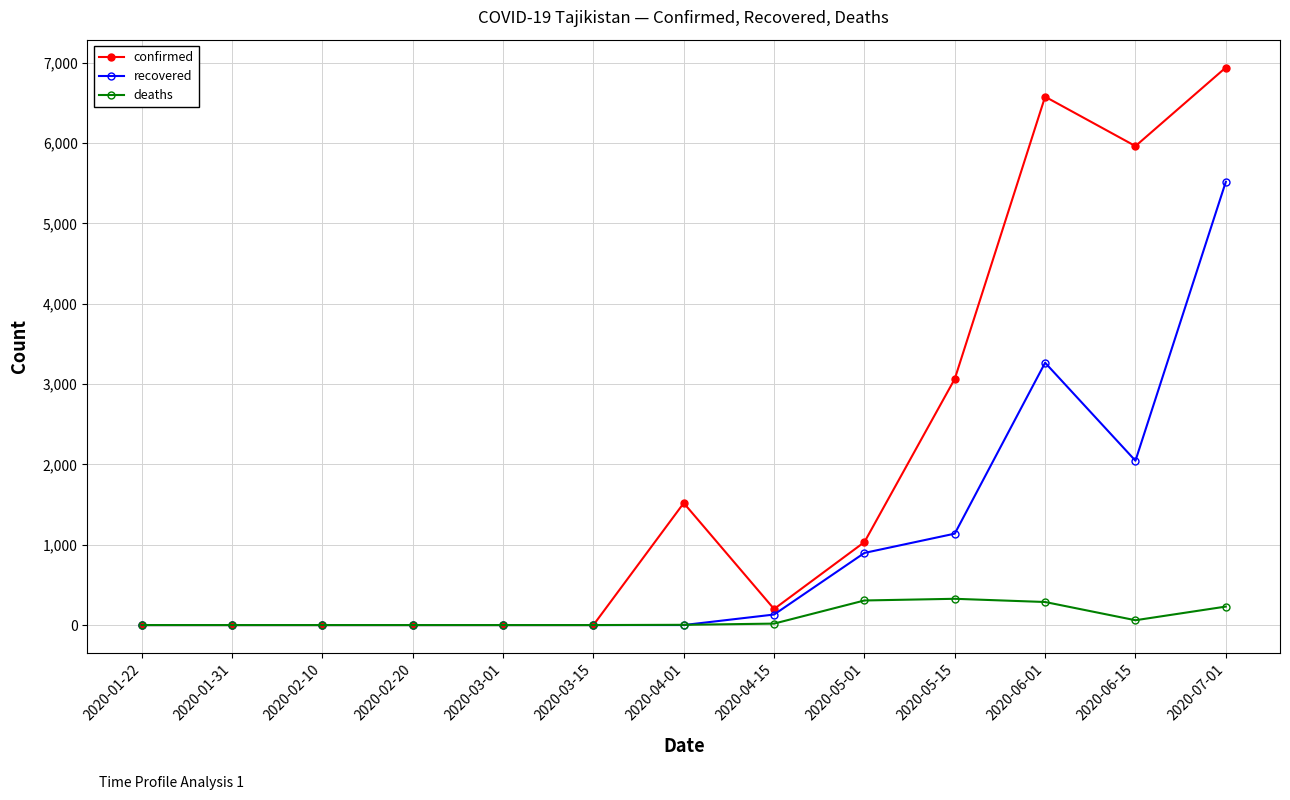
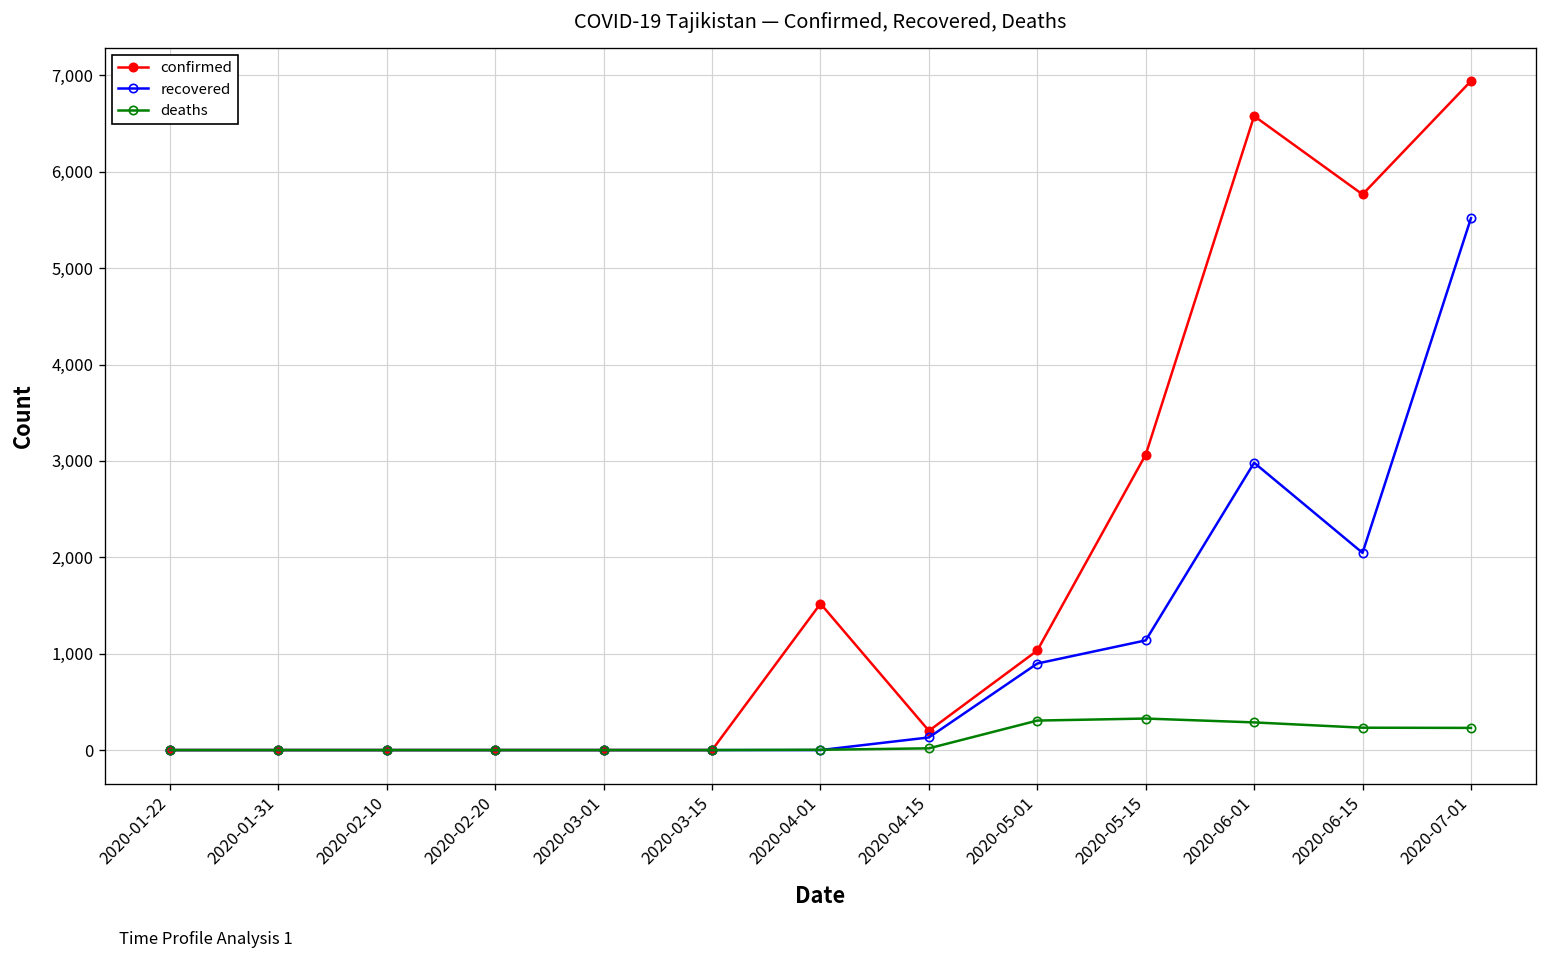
  {
    "confirmed": {
      "2020-04-01": "1,500",
      "2020-04-15": "200",
      "2020-05-01": "1,000",
      "2020-05-15": "3,100",
      "2020-06-01": "6,600",
-     "2020-06-15": "6,000",
+     "2020-06-15": "5,800",
      "2020-07-01": "6,900"
    },
    "recovered": {
      "2020-04-15": "100",
      "2020-05-01": "900",
      "2020-05-15": "1,100",
-     "2020-06-01": "3,300",
+     "2020-06-01": "3,000",
      "2020-06-15": "2,000",
      "2020-07-01": "5,500"
    },
    "deaths": {
      "2020-04-15": "0",
      "2020-05-01": "300",
      "2020-05-15": "300",
      "2020-06-01": "300",
-     "2020-06-15": "100",
+     "2020-06-15": "200",
      "2020-07-01": "200"
    }
  }
